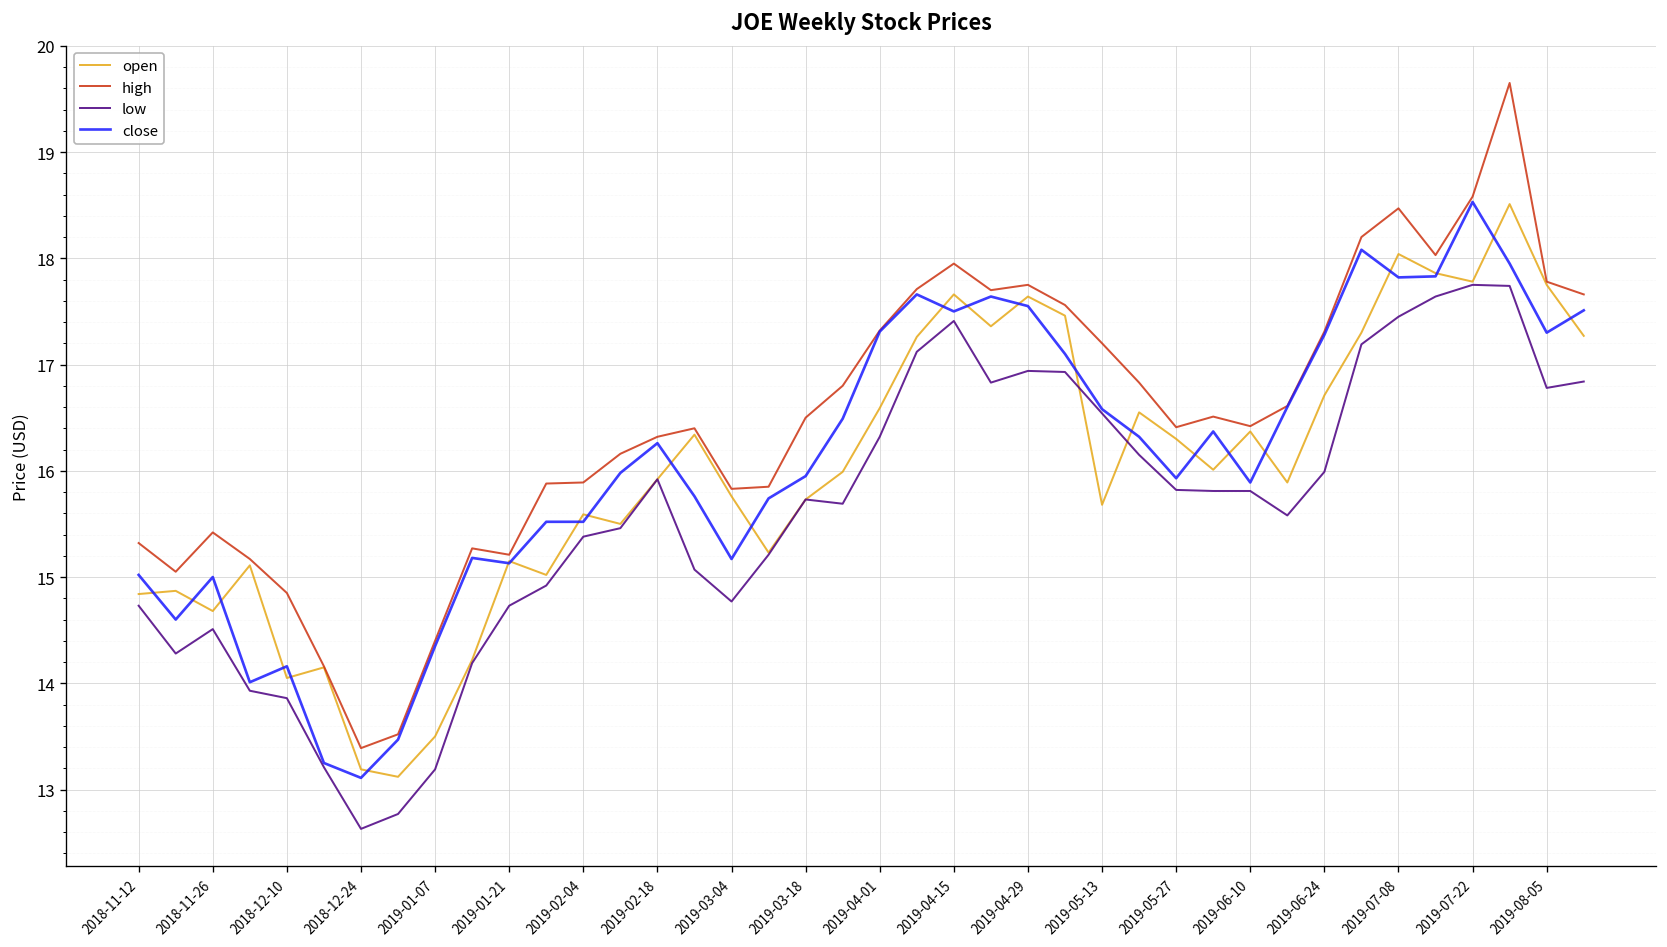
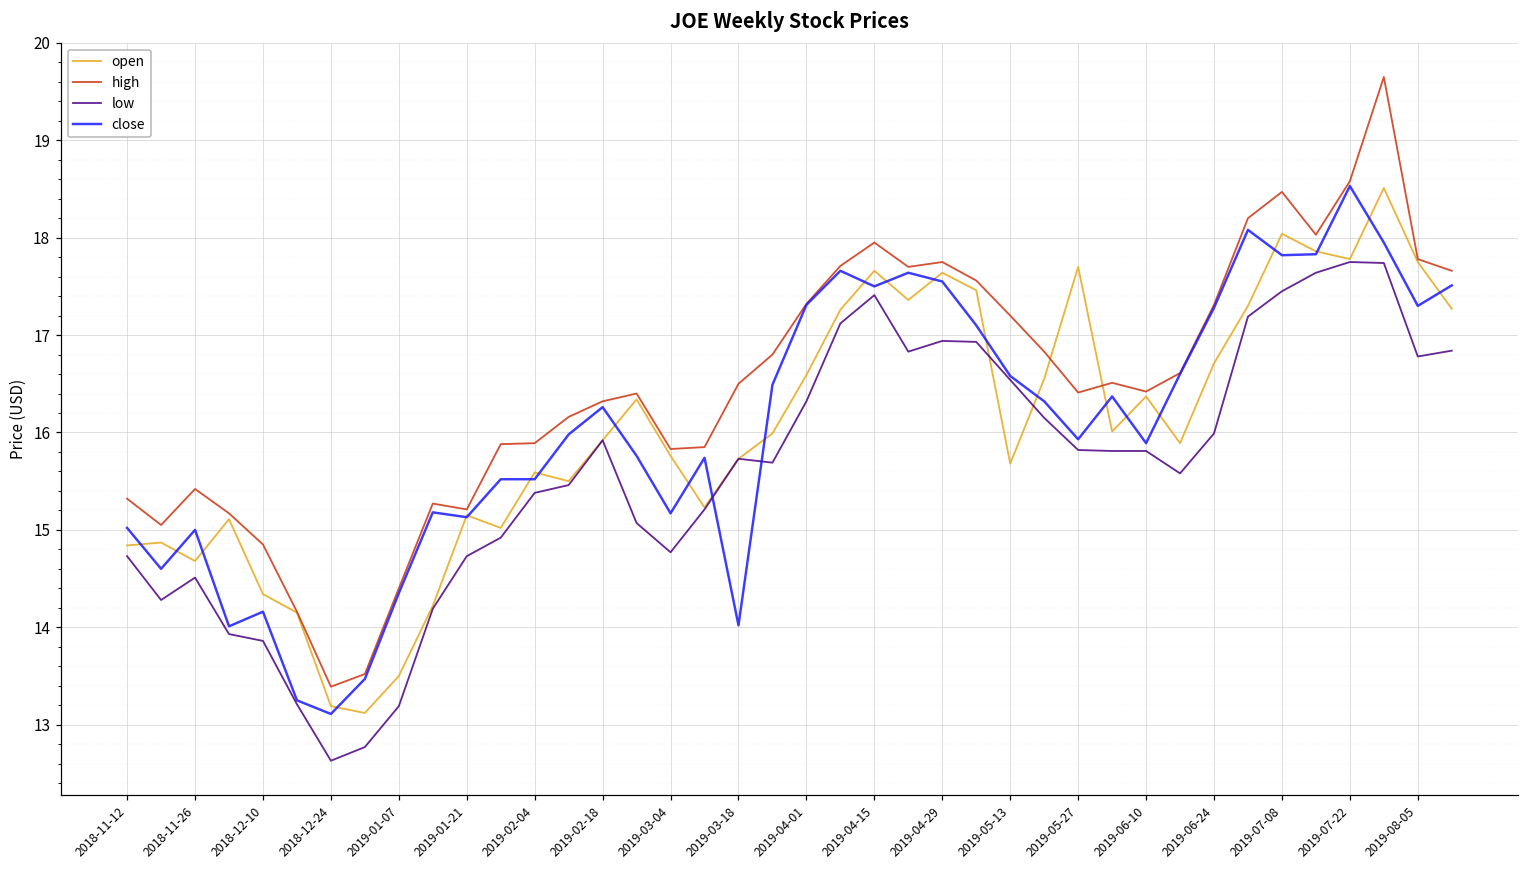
  {
    "open": {
      "2018-11-12": 14.8,
      "2018-11-26": 14.7,
-     "2018-12-10": 14.1,
+     "2018-12-10": 14.3,
      "2018-12-24": 13.2,
      "2019-01-07": 13.5,
      "2019-02-04": 15.6,
      "2019-03-04": 15.8,
      "2019-04-01": 16.6,
      "2019-04-15": 17.7,
      "2019-04-29": 17.6,
      "2019-05-13": 15.7,
-     "2019-05-27": 16.3,
+     "2019-05-27": 17.7,
      "2019-06-10": 16.4,
      "2019-06-24": 16.7,
      "2019-07-08": 18.0,
      "2019-07-22": 17.8,
      "2019-08-05": 17.8
    },
    "high": {
      "2018-11-12": 15.3,
      "2018-11-26": 15.4,
      "2018-12-10": 14.9,
      "2018-12-24": 13.4,
      "2019-01-07": 14.4,
      "2019-01-21": 15.2,
      "2019-02-04": 15.9,
      "2019-02-18": 16.3,
      "2019-03-04": 15.8,
      "2019-03-18": 16.5,
      "2019-04-15": 18.0,
      "2019-04-29": 17.8,
      "2019-05-13": 17.2,
      "2019-05-27": 16.4,
      "2019-06-10": 16.4,
      "2019-06-24": 17.3,
      "2019-07-08": 18.5,
      "2019-07-22": 18.6,
      "2019-08-05": 17.8
    },
    "low": {
      "2018-11-12": 14.7,
      "2018-11-26": 14.5,
      "2018-12-10": 13.9,
      "2018-12-24": 12.6,
      "2019-01-07": 13.2,
      "2019-01-21": 14.7,
      "2019-02-04": 15.4,
      "2019-03-04": 14.8,
      "2019-04-01": 16.3,
      "2019-04-15": 17.4,
      "2019-04-29": 16.9,
      "2019-05-13": 16.5,
      "2019-05-27": 15.8,
      "2019-06-10": 15.8,
      "2019-06-24": 16.0,
      "2019-07-08": 17.5,
      "2019-07-22": 17.8,
      "2019-08-05": 16.8
    },
    "close": {
      "2018-11-12": 15.0,
      "2018-11-26": 15.0,
      "2018-12-10": 14.2,
      "2018-12-24": 13.1,
      "2019-01-07": 14.4,
      "2019-02-04": 15.5,
      "2019-02-18": 16.3,
      "2019-03-04": 15.2,
-     "2019-03-18": 16.0,
+     "2019-03-18": 14.0,
      "2019-04-15": 17.5,
      "2019-04-29": 17.6,
      "2019-05-13": 16.6,
      "2019-05-27": 15.9,
      "2019-06-10": 15.9,
      "2019-06-24": 17.3,
      "2019-07-08": 17.8,
      "2019-07-22": 18.5,
      "2019-08-05": 17.3
    }
  }
